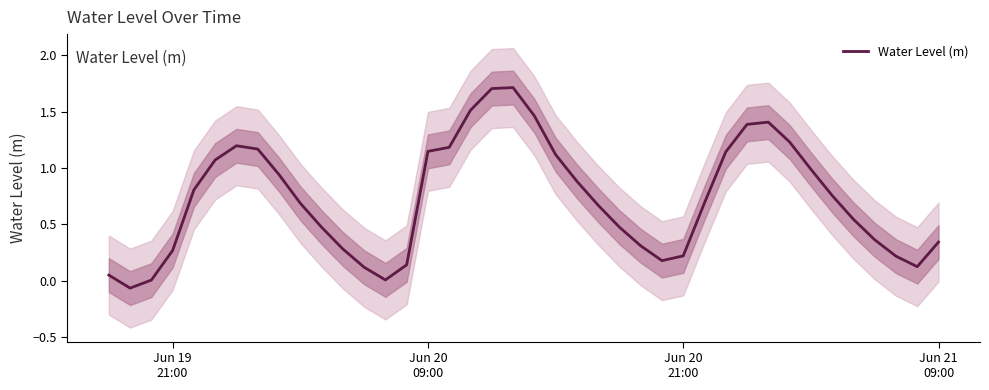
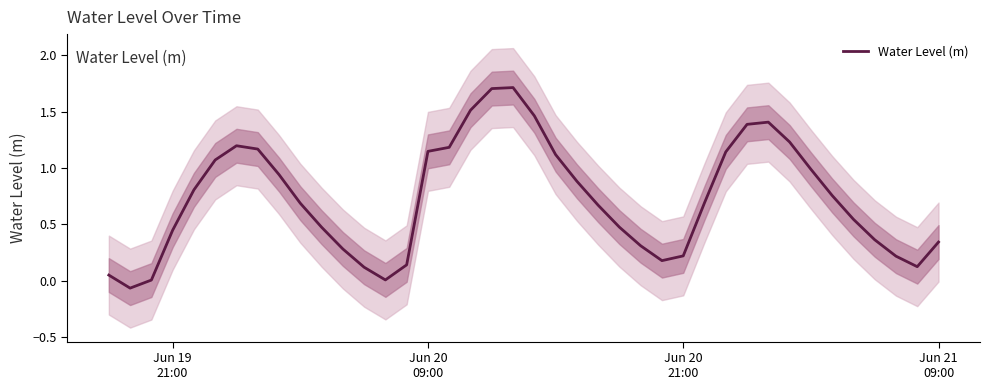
  {
    "Water Level (m)": {
-     "Jun 19 21:00": 0.27,
+     "Jun 19 21:00": 0.45,
      "Jun 20 09:00": 1.15,
      "Jun 20 21:00": 0.22,
      "Jun 21 09:00": 0.34
    }
  }
